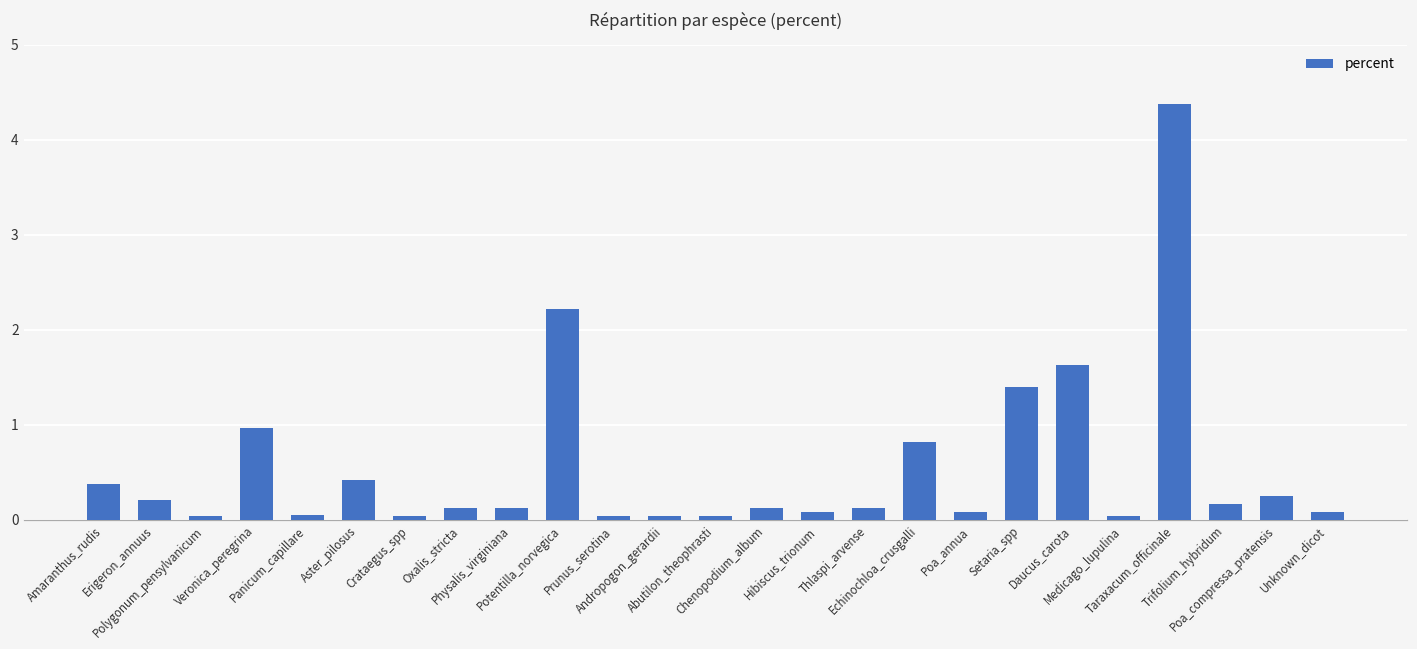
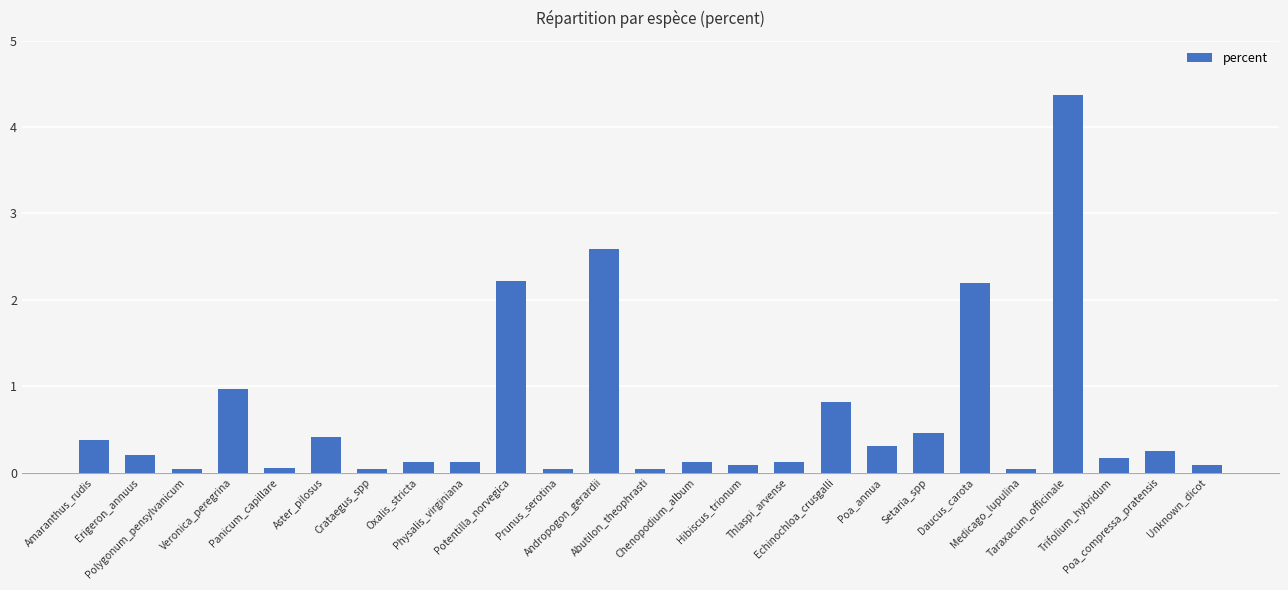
  {
    "Amaranthus_rudis": 0.4,
    "Erigeron_annuus": 0.2,
    "Polygonum_pensylvanicum": 0.0,
    "Veronica_peregrina": 1.0,
    "Panicum_capillare": 0.1,
    "Aster_pilosus": 0.4,
    "Crataegus_spp": 0.0,
    "Oxalis_stricta": 0.1,
    "Physalis_virginiana": 0.1,
    "Potentilla_norvegica": 2.2,
    "Prunus_serotina": 0.0,
-   "Andropogon_gerardii": 0.0,
+   "Andropogon_gerardii": 2.6,
    "Abutilon_theophrasti": 0.0,
    "Chenopodium_album": 0.1,
    "Hibiscus_trionum": 0.1,
    "Thlaspi_arvense": 0.1,
    "Echinochloa_crusgalli": 0.8,
-   "Poa_annua": 0.1,
-   "Setaria_spp": 1.4,
-   "Daucus_carota": 1.6,
+   "Poa_annua": 0.3,
+   "Setaria_spp": 0.5,
+   "Daucus_carota": 2.2,
    "Medicago_lupulina": 0.0,
    "Taraxacum_officinale": 4.4,
    "Trifolium_hybridum": 0.2,
    "Poa_compressa_pratensis": 0.3,
    "Unknown_dicot": 0.1
  }
